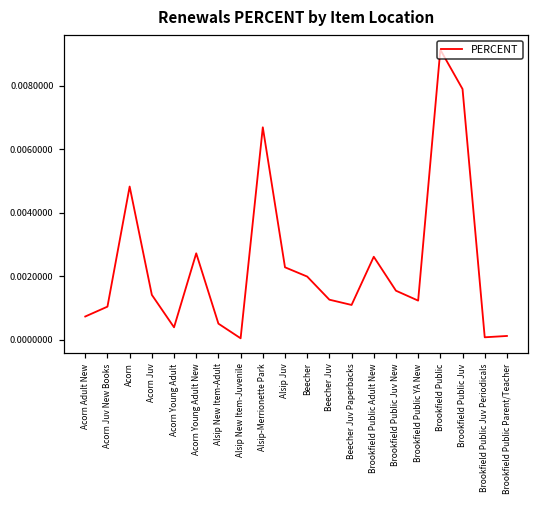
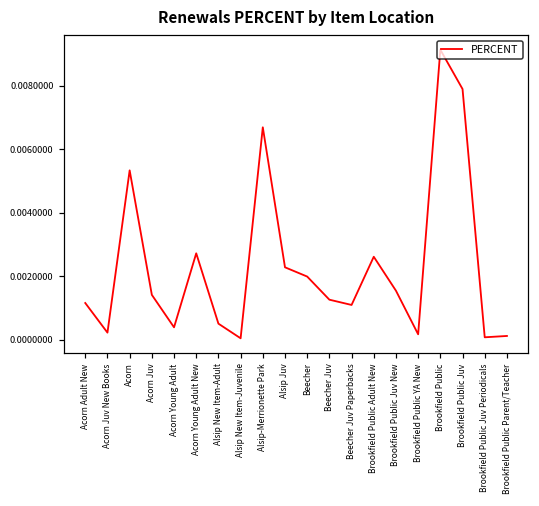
  {
-   "Acorn Adult New": 0.0007,
-   "Acorn Juv New Books": 0.0010,
-   "Acorn": 0.0048,
+   "Acorn Adult New": 0.0012,
+   "Acorn Juv New Books": 0.0002,
+   "Acorn": 0.0053,
    "Acorn Juv": 0.0014,
    "Acorn Young Adult": 0.0004,
    "Acorn Young Adult New": 0.0027,
    "Alsip New Item-Adult": 0.0005,
    "Alsip New Item-Juvenile": 0.0000,
    "Alsip-Merrionette Park": 0.0067,
    "Alsip Juv": 0.0023,
    "Beecher": 0.0020,
    "Beecher Juv": 0.0013,
    "Beecher Juv Paperbacks": 0.0011,
    "Brookfield Public Adult New": 0.0026,
    "Brookfield Public Juv New": 0.0015,
-   "Brookfield Public YA New": 0.0012,
+   "Brookfield Public YA New": 0.0002,
    "Brookfield Public Juv": 0.0079,
    "Brookfield Public Juv Periodicals": 0.0001,
    "Brookfield Public Parent/Teacher": 0.0001
  }
